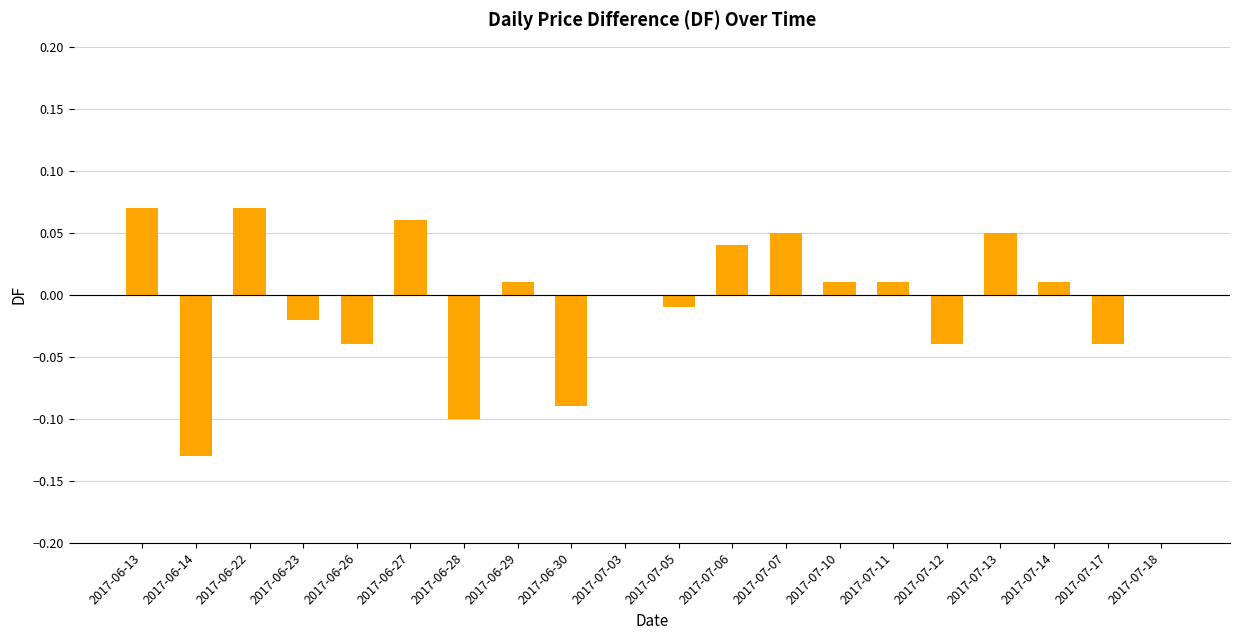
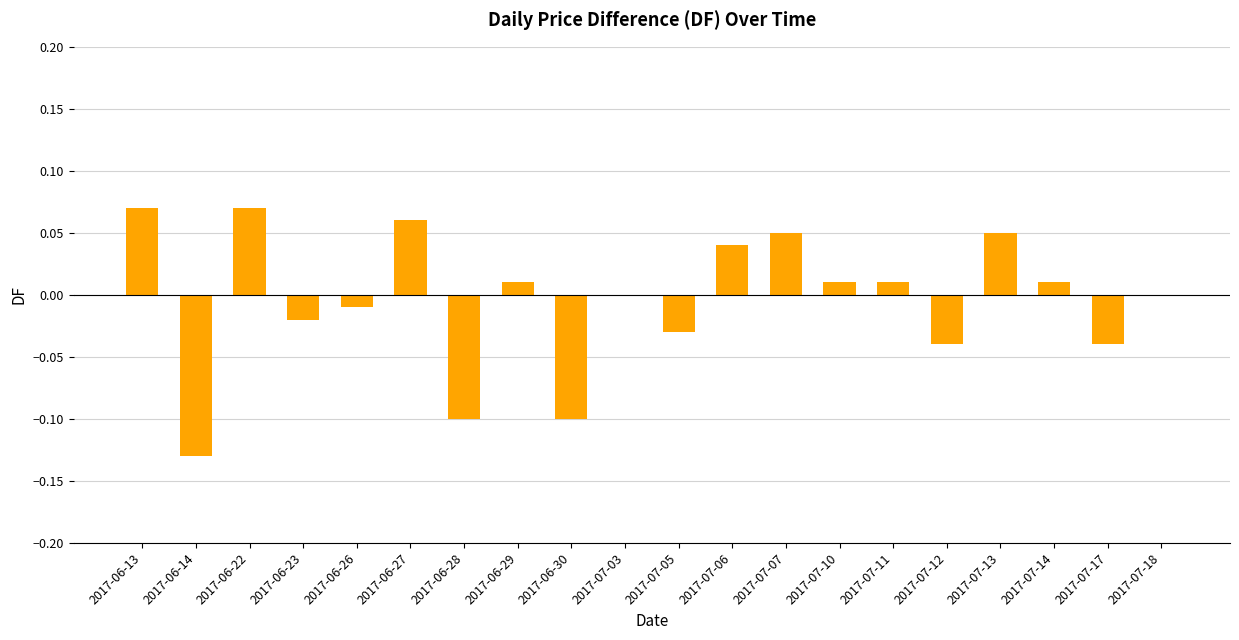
  {
    "2017-06-13": 0.07,
    "2017-06-14": -0.13,
    "2017-06-22": 0.07,
    "2017-06-23": -0.02,
-   "2017-06-26": -0.04,
+   "2017-06-26": -0.01,
    "2017-06-27": 0.06,
    "2017-06-28": -0.10,
    "2017-06-29": 0.01,
-   "2017-06-30": -0.09,
+   "2017-06-30": -0.10,
    "2017-07-03": 0.00,
-   "2017-07-05": -0.01,
+   "2017-07-05": -0.03,
    "2017-07-06": 0.04,
    "2017-07-07": 0.05,
    "2017-07-10": 0.01,
    "2017-07-11": 0.01,
    "2017-07-12": -0.04,
    "2017-07-13": 0.05,
    "2017-07-14": 0.01,
    "2017-07-17": -0.04,
    "2017-07-18": 0.00
  }
